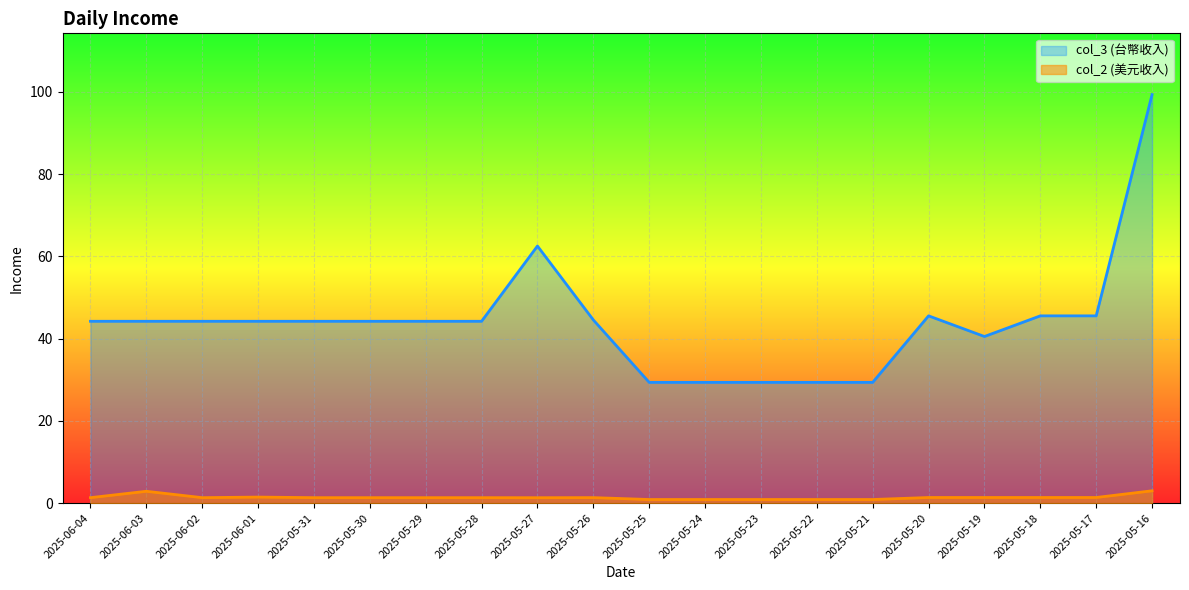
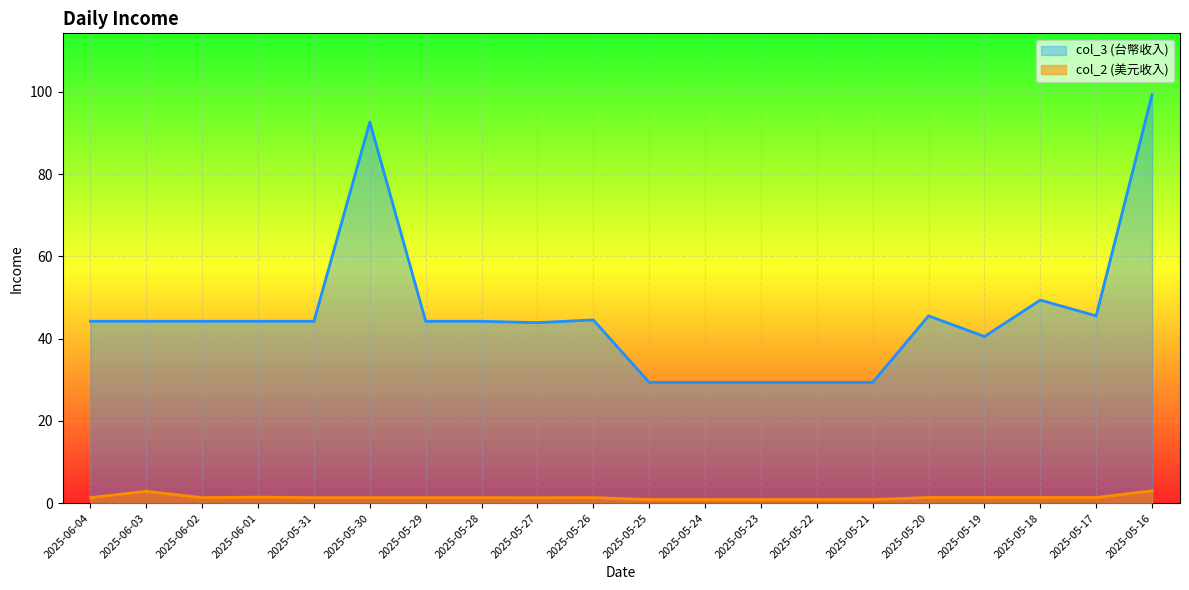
  {
    "col_3 (台幣收入)": {
      "2025-06-04": 44,
      "2025-06-03": 44,
      "2025-06-02": 44,
      "2025-06-01": 44,
      "2025-05-31": 44,
-     "2025-05-30": 44,
+     "2025-05-30": 93,
      "2025-05-29": 44,
      "2025-05-28": 44,
-     "2025-05-27": 63,
+     "2025-05-27": 44,
      "2025-05-26": 45,
      "2025-05-25": 29,
      "2025-05-24": 29,
      "2025-05-23": 29,
      "2025-05-22": 29,
      "2025-05-21": 29,
      "2025-05-20": 46,
      "2025-05-19": 41,
-     "2025-05-18": 46,
+     "2025-05-18": 49,
      "2025-05-17": 46,
      "2025-05-16": 99
    },
    "col_2 (美元收入)": {
      "2025-06-04": 1,
      "2025-06-03": 3,
      "2025-06-02": 1,
      "2025-06-01": 1,
      "2025-05-31": 1,
      "2025-05-30": 1,
      "2025-05-29": 1,
      "2025-05-28": 1,
      "2025-05-27": 1,
      "2025-05-26": 1,
      "2025-05-25": 1,
      "2025-05-24": 1,
      "2025-05-23": 1,
      "2025-05-22": 1,
      "2025-05-21": 1,
      "2025-05-20": 1,
      "2025-05-19": 1,
      "2025-05-18": 1,
      "2025-05-17": 1,
      "2025-05-16": 3
    }
  }
